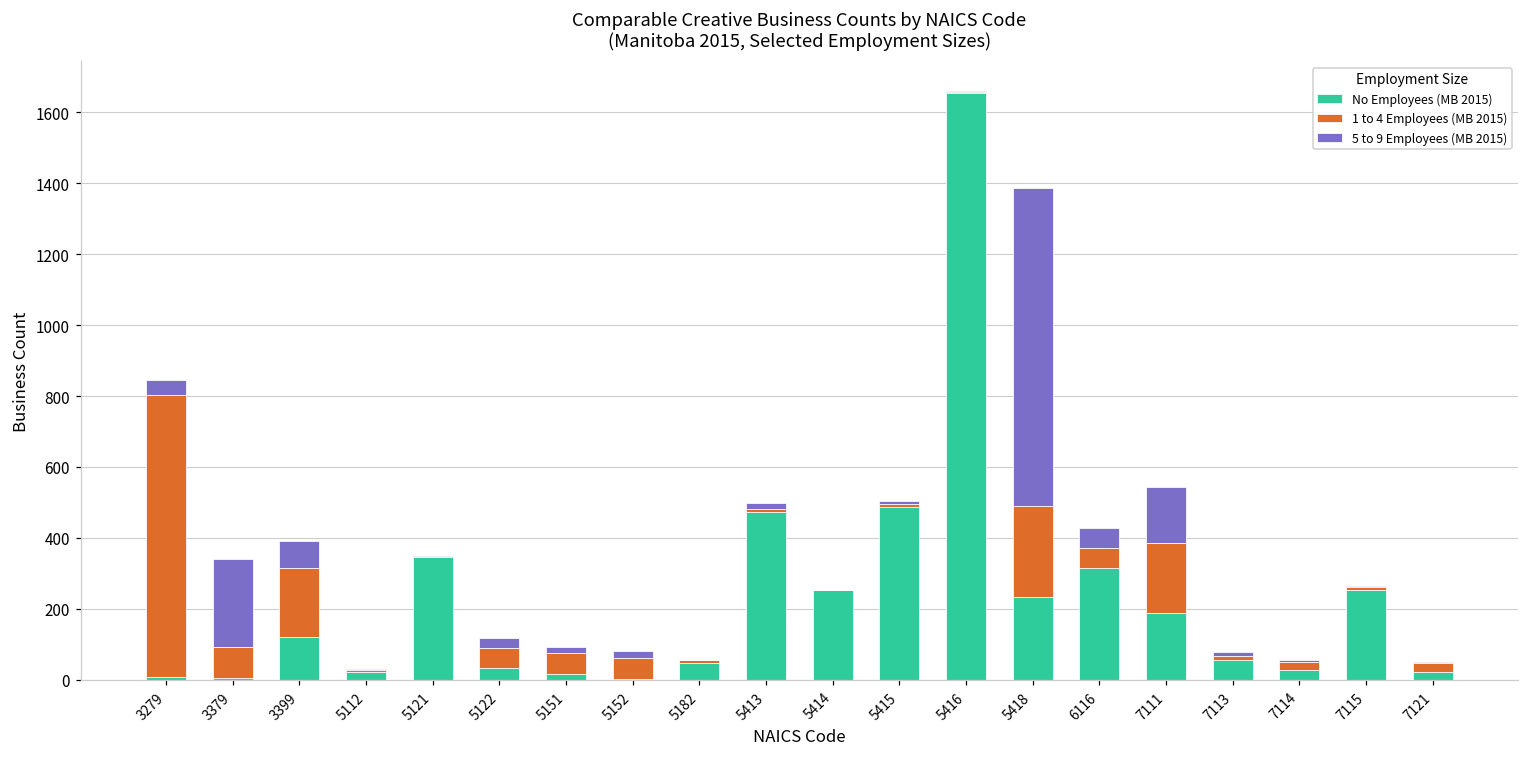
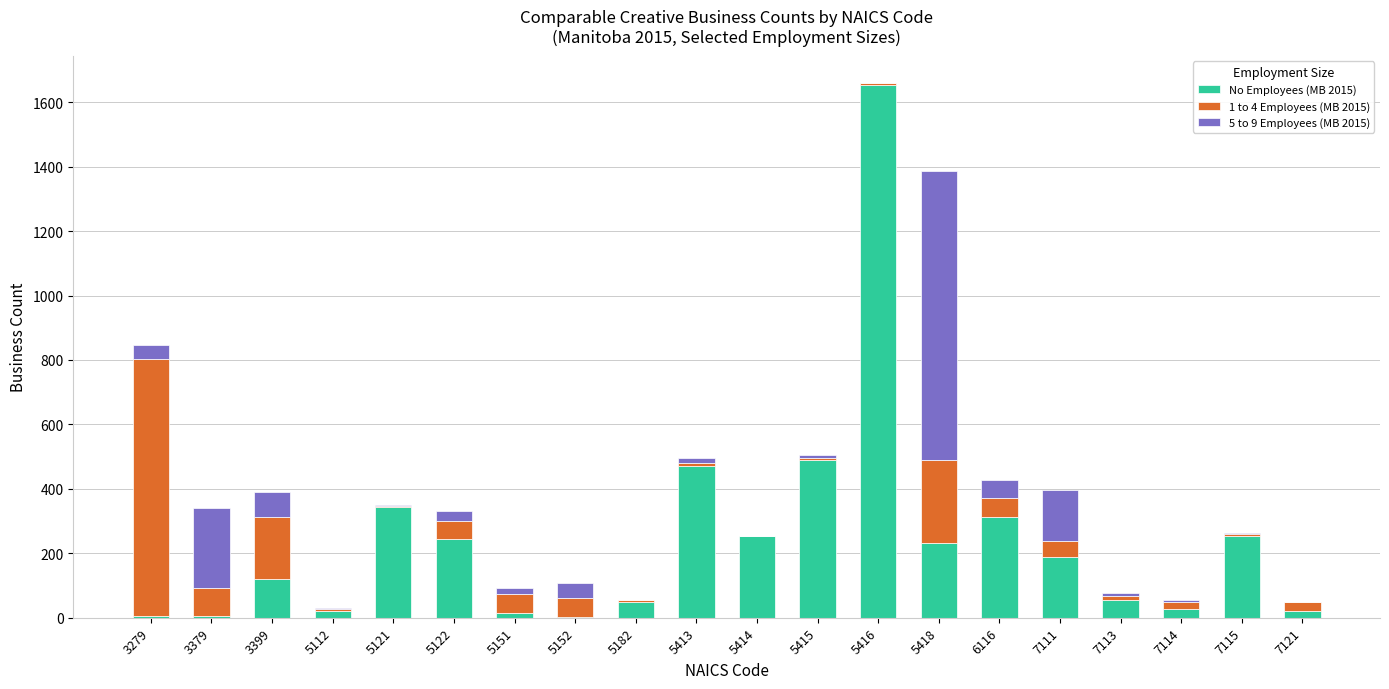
  {
    "No Employees (MB 2015)": {
      "3399": 120,
      "5112": 20,
      "5121": 350,
-     "5122": 30,
+     "5122": 240,
      "5151": 20,
      "5182": 50,
      "5413": 470,
      "5414": 250,
      "5415": 490,
      "5416": 1650,
      "5418": 230,
      "6116": 310,
      "7111": 190,
      "7113": 60,
      "7114": 30,
      "7115": 250,
      "7121": 20
    },
    "1 to 4 Employees (MB 2015)": {
      "3279": 800,
      "3379": 90,
      "3399": 190,
      "5122": 60,
      "5151": 60,
      "5152": 60,
      "5413": 10,
      "5414": 0,
      "5418": 260,
      "6116": 60,
-     "7111": 200,
+     "7111": 50,
      "7113": 10,
      "7114": 20,
      "7121": 30
    },
    "5 to 9 Employees (MB 2015)": {
      "3279": 40,
      "3379": 250,
      "3399": 80,
      "5122": 30,
      "5151": 20,
-     "5152": 20,
+     "5152": 50,
      "5413": 20,
      "5415": 10,
      "5418": 900,
      "6116": 60,
      "7111": 160,
      "7113": 10
    }
  }
